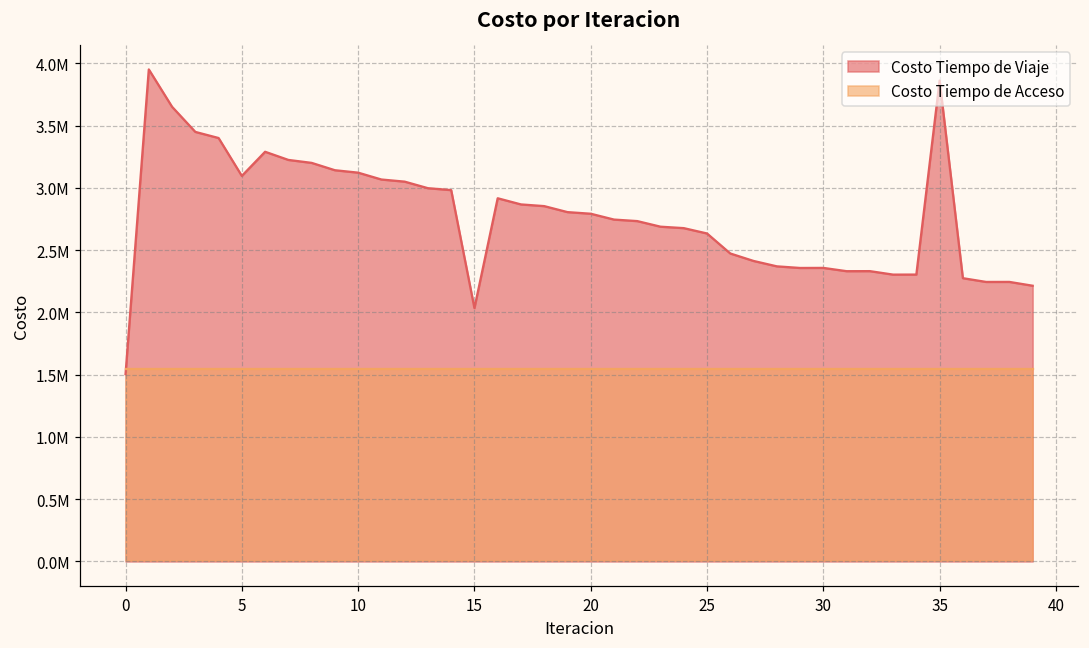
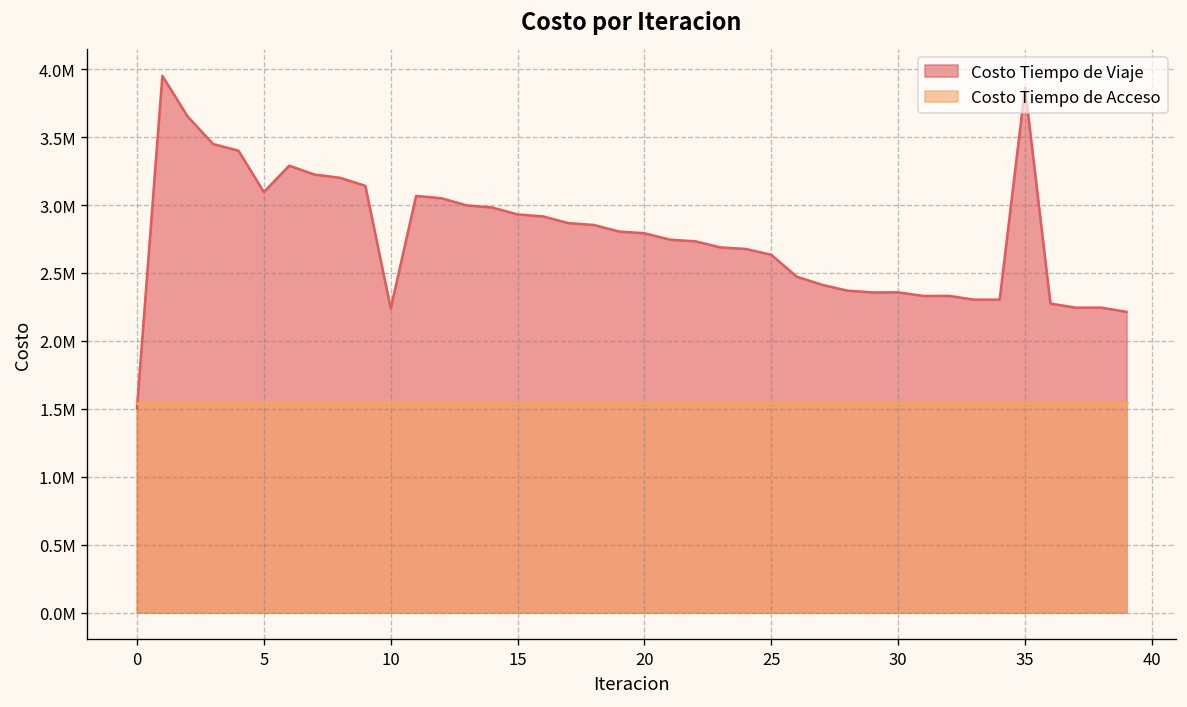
  {
    "Costo Tiempo de Viaje": {
      "0": 1500000,
      "5": 3100000,
-     "10": 3120000,
-     "15": 2030000,
+     "10": 2240000,
+     "15": 2930000,
      "20": 2790000,
      "25": 2630000,
      "30": 2360000
    },
    "Costo Tiempo de Acceso": {
      "0": 1540000,
      "5": 1540000,
      "10": 1540000,
      "15": 1540000,
      "20": 1540000,
      "25": 1540000,
      "30": 1540000,
      "35": 1540000
    }
  }
